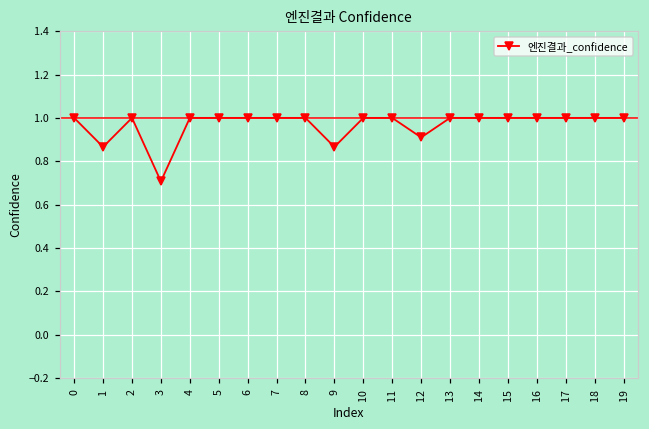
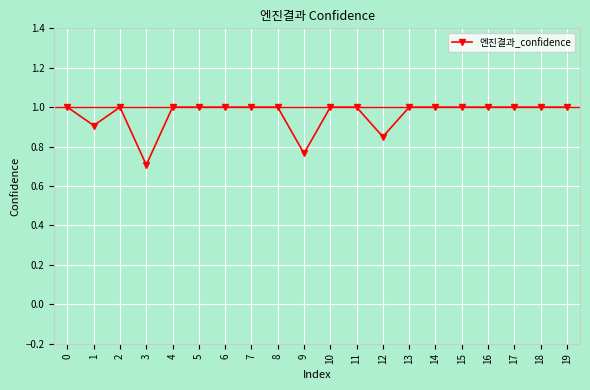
  {
    "0": 1.00,
-   "1": 0.87,
+   "1": 0.91,
    "2": 1.00,
    "3": 0.71,
    "4": 1.00,
    "5": 1.00,
    "6": 1.00,
    "7": 1.00,
    "8": 1.00,
-   "9": 0.87,
+   "9": 0.77,
    "10": 1.00,
    "11": 1.00,
-   "12": 0.91,
+   "12": 0.85,
    "13": 1.00,
    "14": 1.00,
    "15": 1.00,
    "16": 1.00,
    "17": 1.00,
    "18": 1.00,
    "19": 1.00
  }
